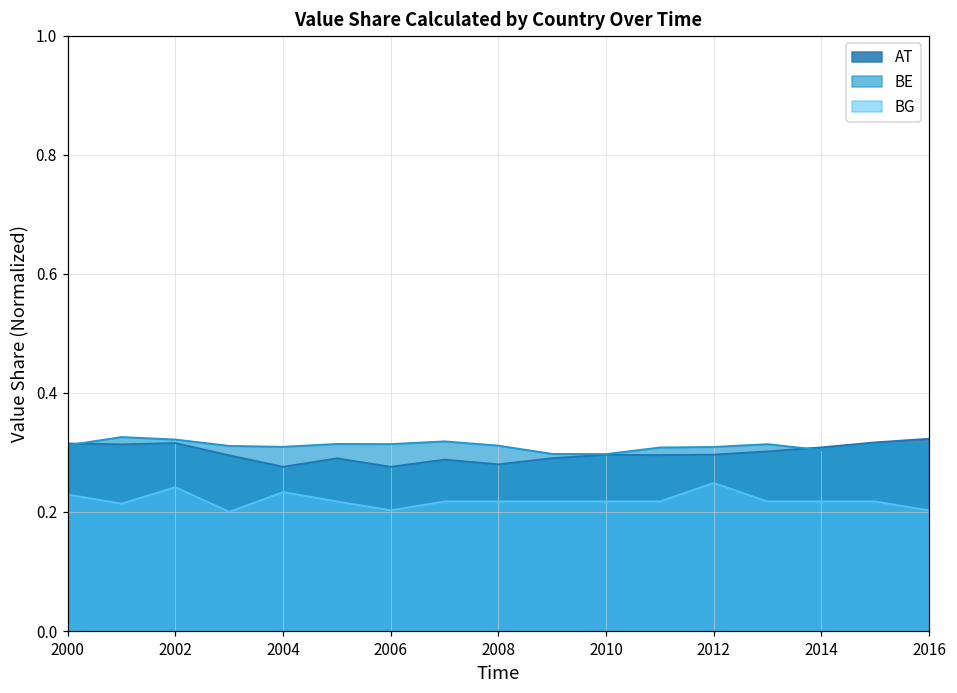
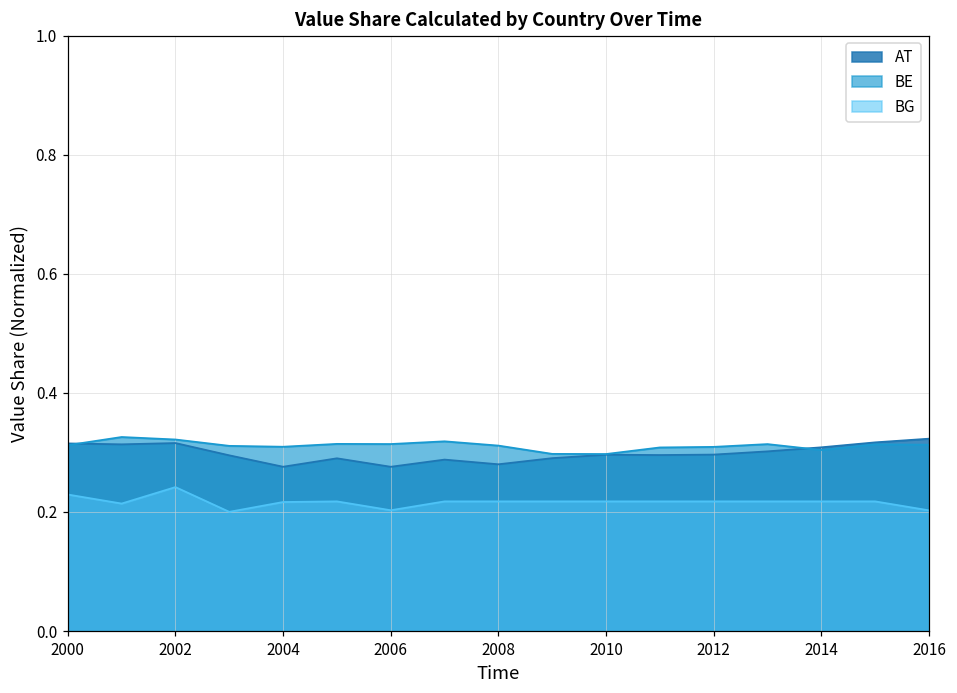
  {
    "BG": {
      "2000": 0.23,
      "2002": 0.24,
-     "2004": 0.23,
+     "2004": 0.22,
      "2006": 0.20,
      "2008": 0.22,
      "2010": 0.22,
-     "2012": 0.25,
+     "2012": 0.22,
      "2014": 0.22,
      "2016": 0.20
    }
  }
